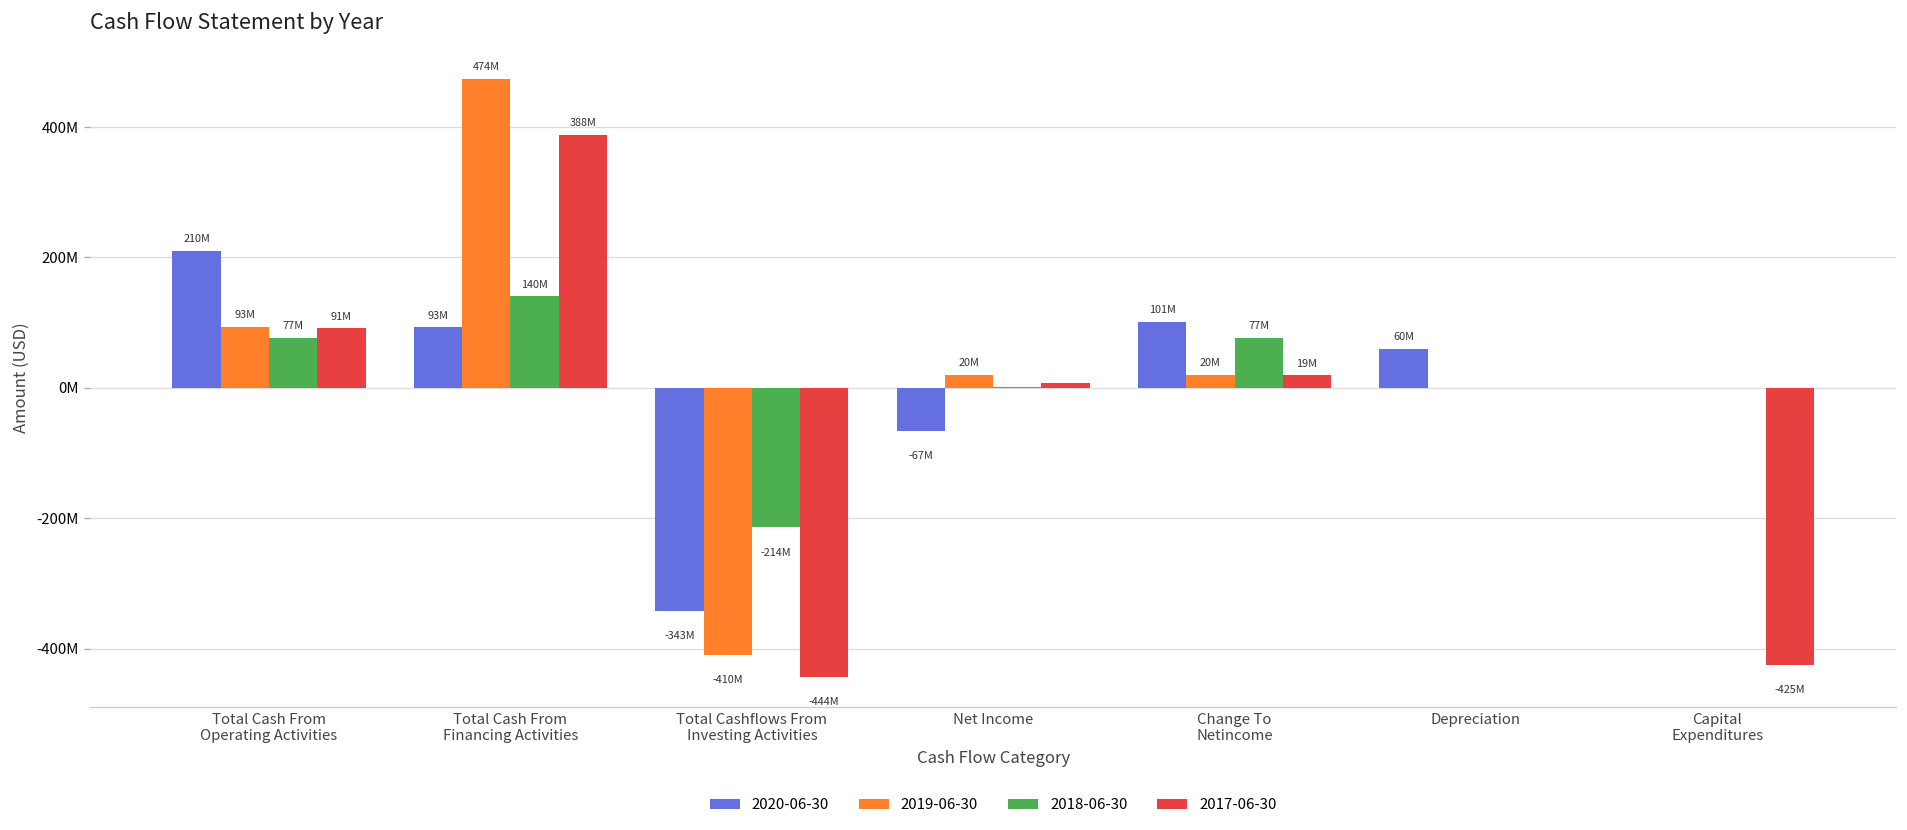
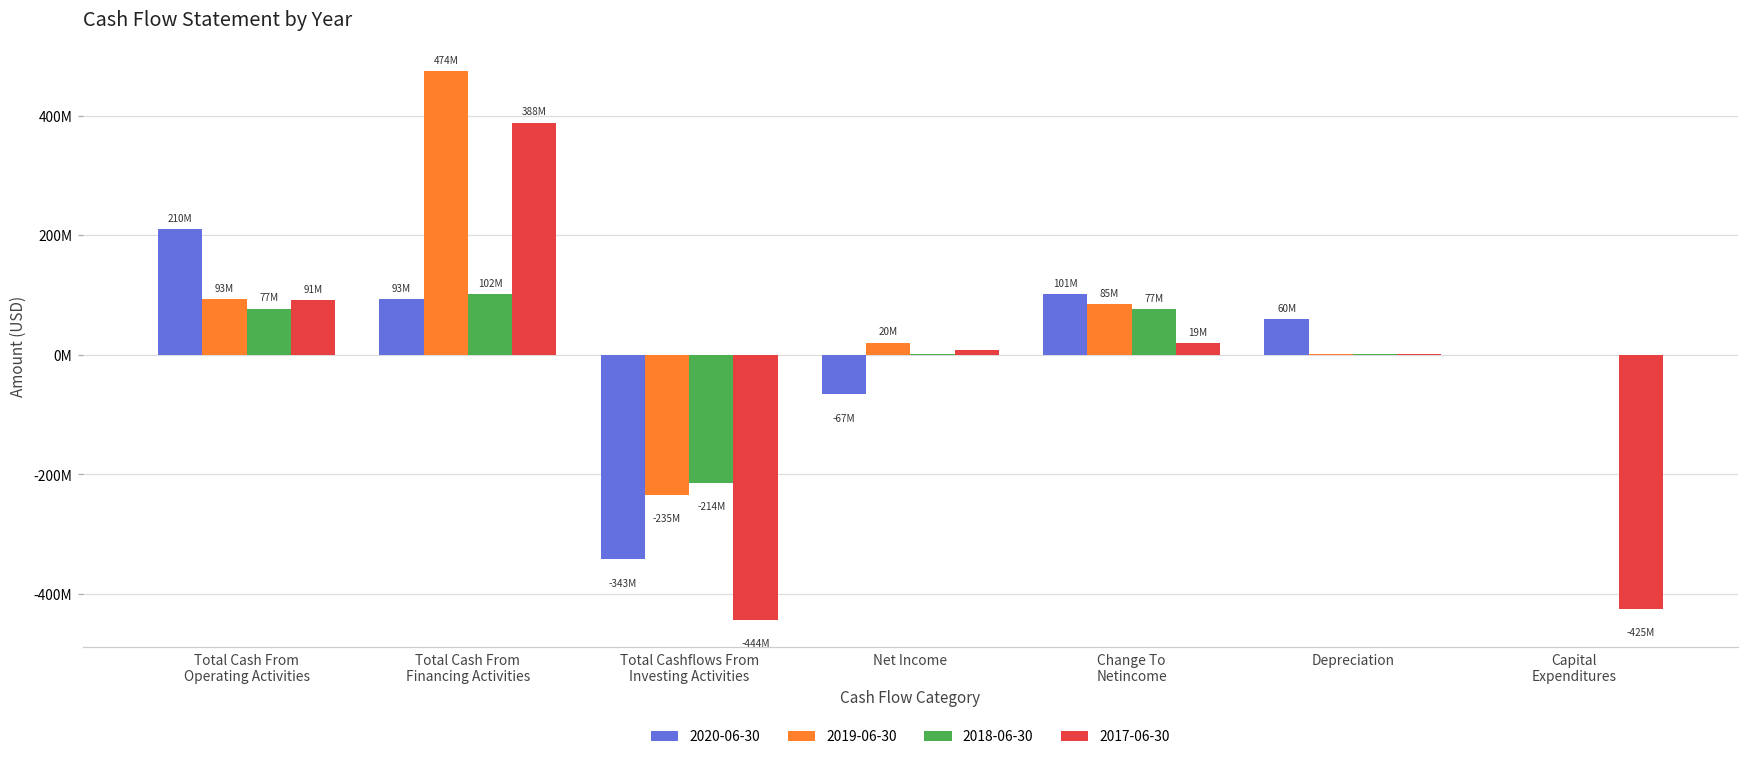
  {
    "2020-06-30": {
      "Total Cash From Operating Activities": "210M",
      "Total Cash From Financing Activities": "93M",
      "Total Cashflows From Investing Activities": "-343M",
      "Net Income": "-67M",
      "Change To Netincome": "101M",
      "Depreciation": "60M"
    },
    "2019-06-30": {
      "Total Cash From Operating Activities": "93M",
      "Total Cash From Financing Activities": "474M",
-     "Total Cashflows From Investing Activities": "-410M",
+     "Total Cashflows From Investing Activities": "-235M",
      "Net Income": "20M",
-     "Change To Netincome": "20M"
+     "Change To Netincome": "85M"
    },
    "2018-06-30": {
      "Total Cash From Operating Activities": "77M",
-     "Total Cash From Financing Activities": "140M",
+     "Total Cash From Financing Activities": "102M",
      "Total Cashflows From Investing Activities": "-214M",
      "Change To Netincome": "77M"
    },
    "2017-06-30": {
      "Total Cash From Operating Activities": "91M",
      "Total Cash From Financing Activities": "388M",
      "Total Cashflows From Investing Activities": "-444M",
      "Change To Netincome": "19M",
      "Capital Expenditures": "-425M"
    }
  }
